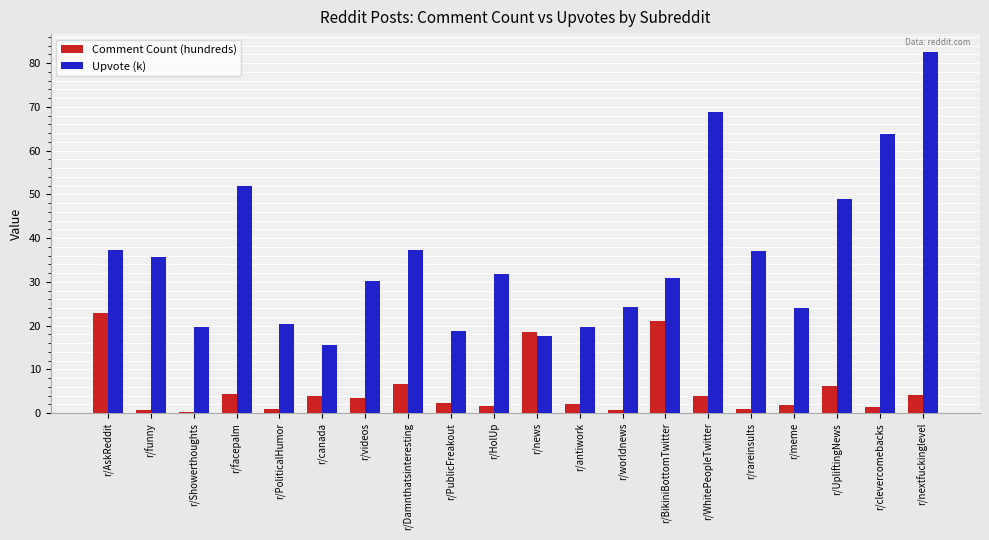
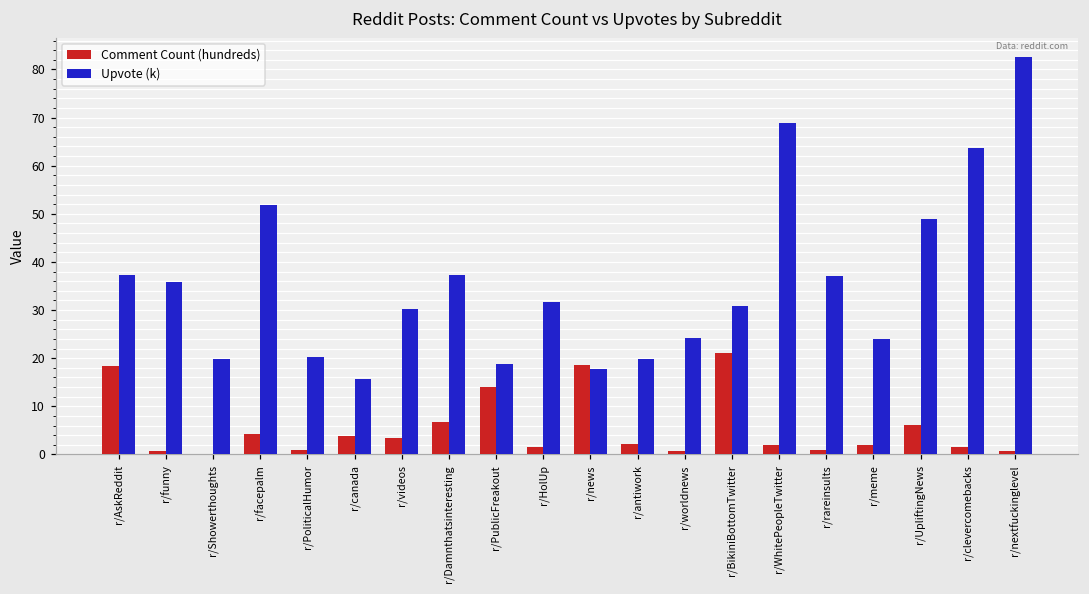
  {
    "Comment Count (hundreds)": {
-     "r/AskReddit": 23,
+     "r/AskReddit": 18,
      "r/funny": 1,
      "r/facepalm": 4,
      "r/PoliticalHumor": 1,
      "r/canada": 4,
      "r/videos": 4,
      "r/Damnthatsinteresting": 7,
-     "r/PublicFreakout": 2,
+     "r/PublicFreakout": 14,
      "r/HolUp": 2,
      "r/news": 19,
      "r/antiwork": 2,
      "r/worldnews": 1,
      "r/BikiniBottomTwitter": 21,
-     "r/WhitePeopleTwitter": 4,
+     "r/WhitePeopleTwitter": 2,
      "r/rareinsults": 1,
      "r/meme": 2,
      "r/UpliftingNews": 6,
      "r/clevercomebacks": 2,
-     "r/nextfuckinglevel": 4
+     "r/nextfuckinglevel": 1
    },
    "Upvote (k)": {
      "r/AskReddit": 37,
      "r/funny": 36,
      "r/Showerthoughts": 20,
      "r/facepalm": 52,
      "r/PoliticalHumor": 20,
      "r/canada": 16,
      "r/videos": 30,
      "r/Damnthatsinteresting": 37,
      "r/PublicFreakout": 19,
      "r/HolUp": 32,
      "r/news": 18,
      "r/antiwork": 20,
      "r/worldnews": 24,
      "r/BikiniBottomTwitter": 31,
      "r/WhitePeopleTwitter": 69,
      "r/rareinsults": 37,
      "r/meme": 24,
      "r/UpliftingNews": 49,
      "r/clevercomebacks": 64,
      "r/nextfuckinglevel": 83
    }
  }
